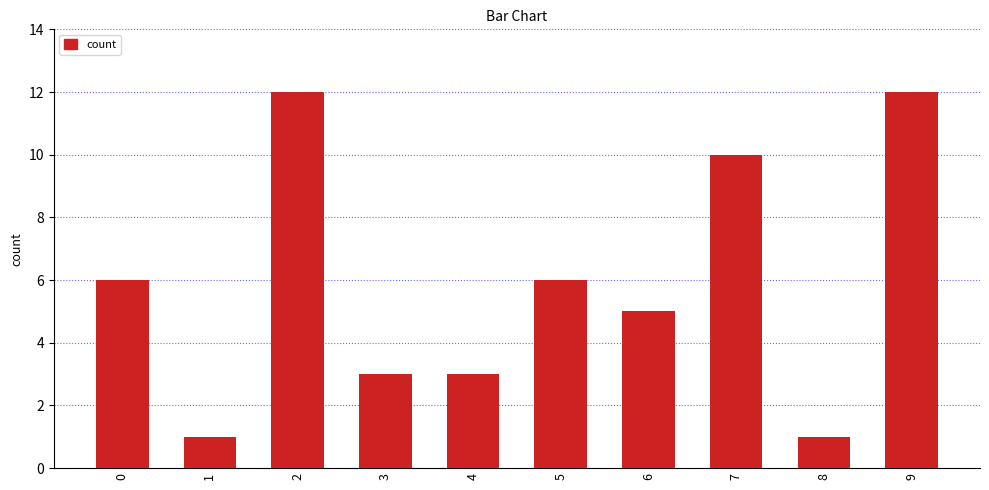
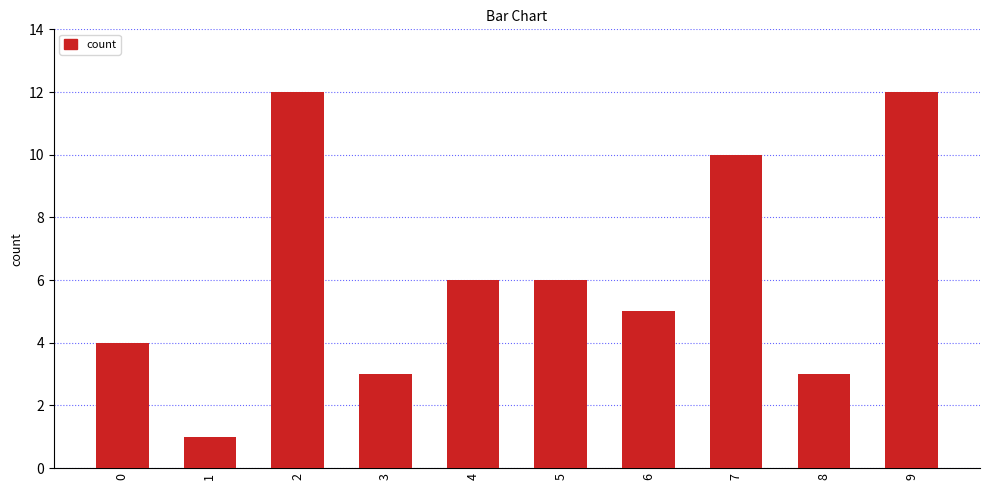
  {
-   "0": 6,
+   "0": 4,
    "1": 1,
    "2": 12,
    "3": 3,
-   "4": 3,
+   "4": 6,
    "5": 6,
    "6": 5,
    "7": 10,
-   "8": 1,
+   "8": 3,
    "9": 12
  }
